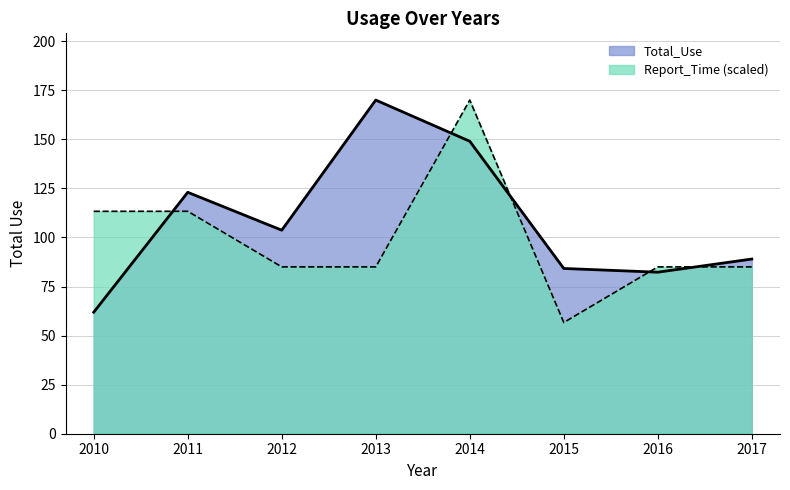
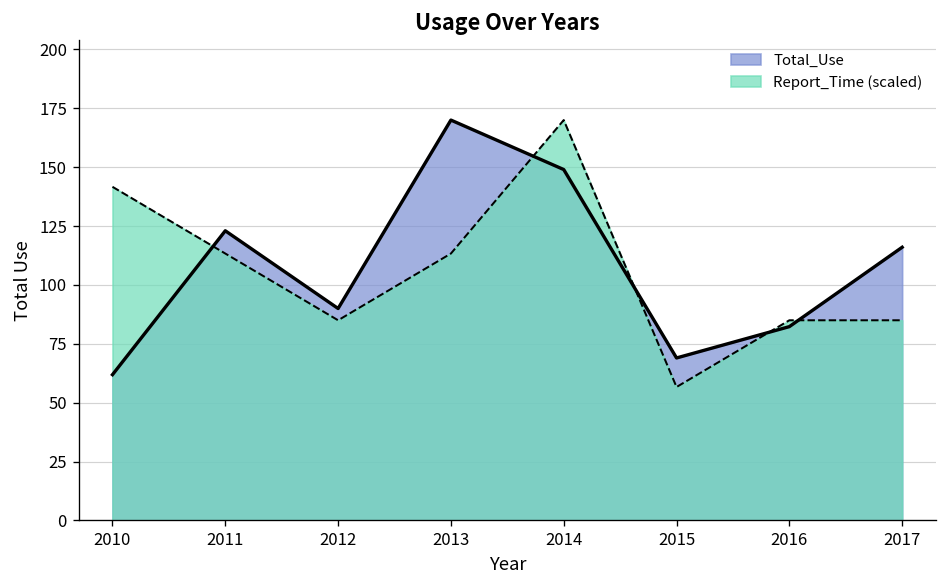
  {
    "Total_Use": {
      "2010": 62,
      "2011": 123,
-     "2012": 104,
+     "2012": 90,
      "2013": 170,
      "2014": 149,
-     "2015": 84,
+     "2015": 69,
      "2016": 82,
-     "2017": 89
+     "2017": 116
    },
    "Report_Time (scaled)": {
-     "2010": 113,
+     "2010": 142,
      "2011": 113,
      "2012": 85,
-     "2013": 85,
+     "2013": 113,
      "2014": 170,
      "2015": 57,
      "2016": 85,
      "2017": 85
    }
  }
